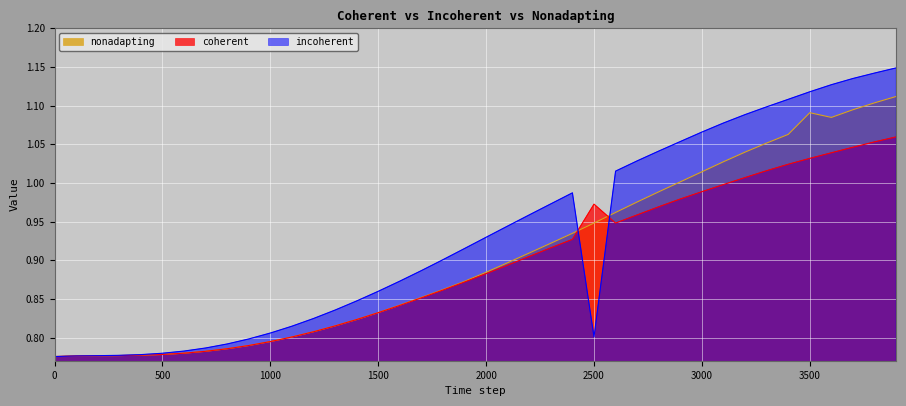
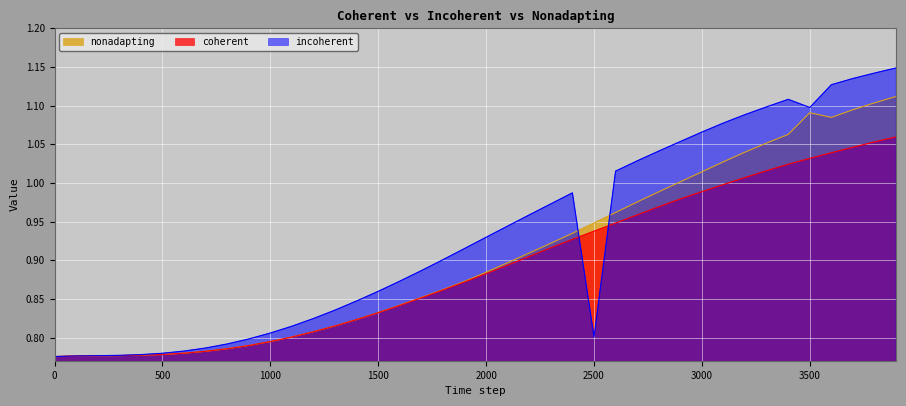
  {
    "nonadapting": {
      "2500": 0.95,
      "3000": 1.01,
      "3500": 1.09
    },
    "coherent": {
-     "2500": 0.97,
+     "2500": 0.94,
      "3000": 0.99,
      "3500": 1.03
    },
    "incoherent": {
      "1000": 0.81,
      "1500": 0.86,
      "2000": 0.93,
      "2500": 0.80,
      "3000": 1.07,
-     "3500": 1.12
+     "3500": 1.10
    }
  }
